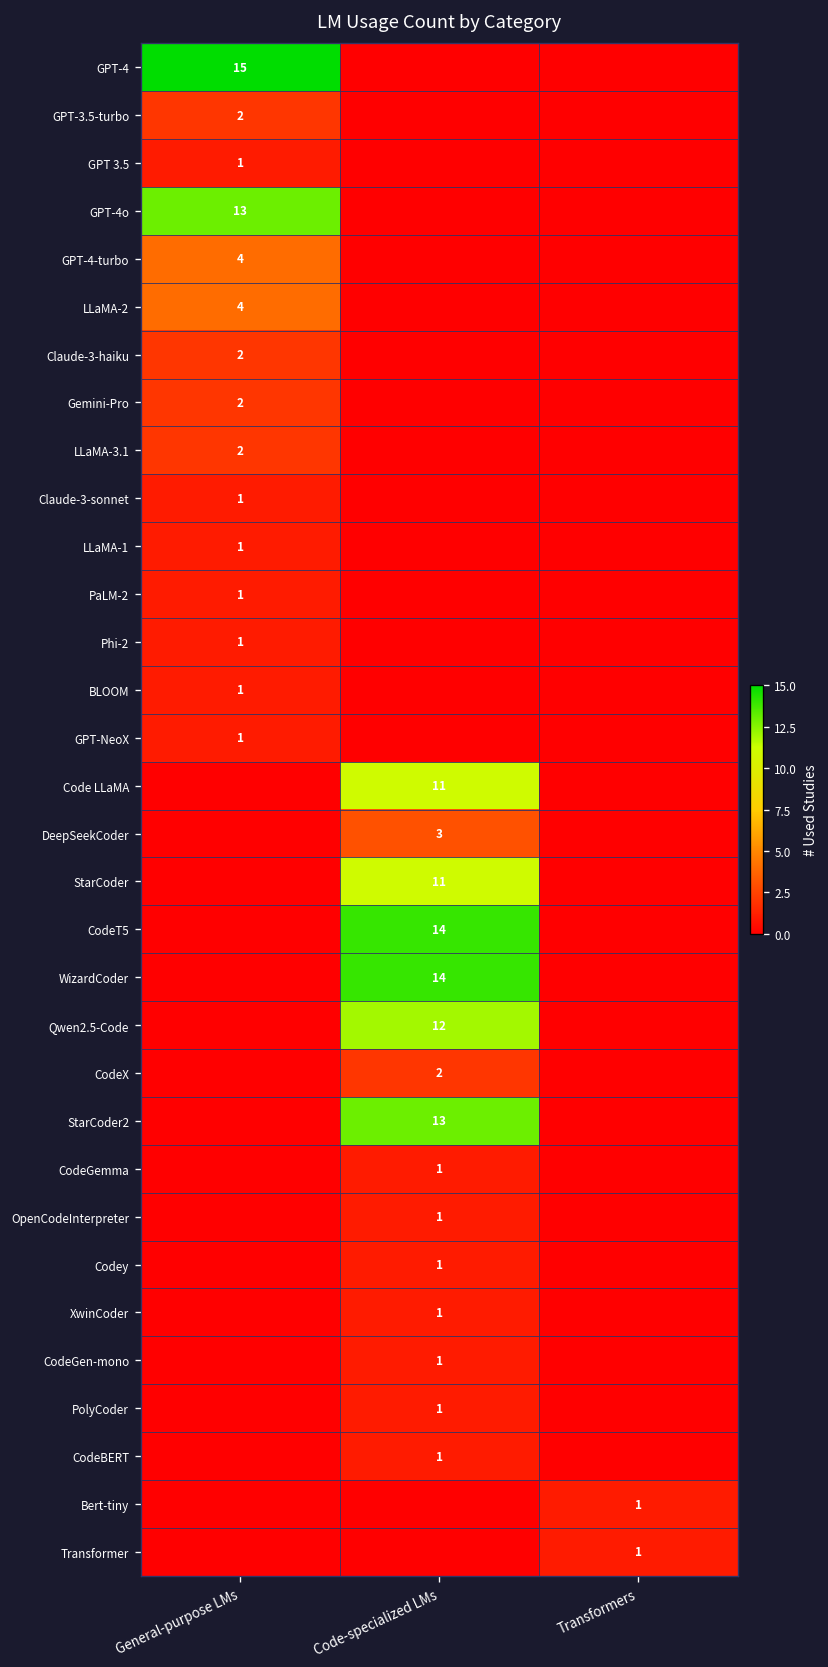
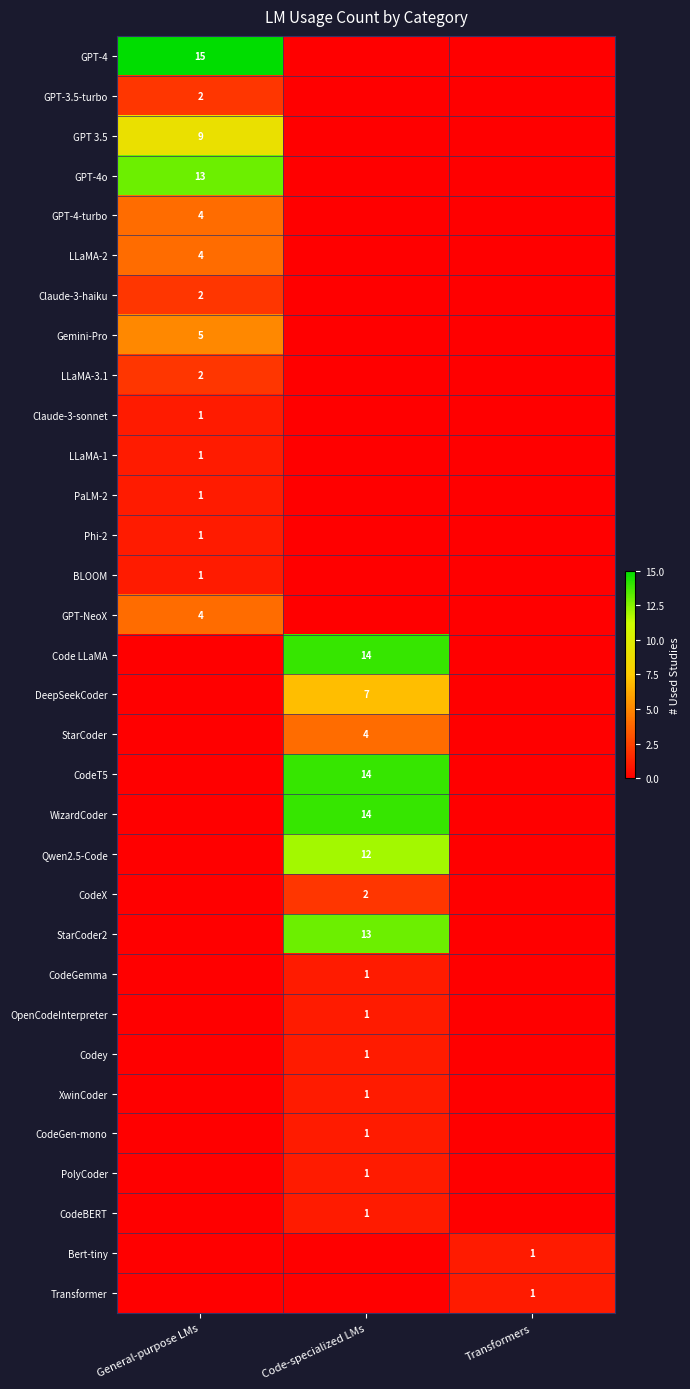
  {
    "GPT-4": {
      "General-purpose LMs": 15
    },
    "GPT-3.5-turbo": {
      "General-purpose LMs": 2
    },
    "GPT 3.5": {
-     "General-purpose LMs": 1
+     "General-purpose LMs": 9
    },
    "GPT-4o": {
      "General-purpose LMs": 13
    },
    "GPT-4-turbo": {
      "General-purpose LMs": 4
    },
    "LLaMA-2": {
      "General-purpose LMs": 4
    },
    "Claude-3-haiku": {
      "General-purpose LMs": 2
    },
    "Gemini-Pro": {
-     "General-purpose LMs": 2
+     "General-purpose LMs": 5
    },
    "LLaMA-3.1": {
      "General-purpose LMs": 2
    },
    "Claude-3-sonnet": {
      "General-purpose LMs": 1
    },
    "LLaMA-1": {
      "General-purpose LMs": 1
    },
    "PaLM-2": {
      "General-purpose LMs": 1
    },
    "Phi-2": {
      "General-purpose LMs": 1
    },
    "BLOOM": {
      "General-purpose LMs": 1
    },
    "GPT-NeoX": {
-     "General-purpose LMs": 1
+     "General-purpose LMs": 4
    },
    "Code LLaMA": {
-     "Code-specialized LMs": 11
+     "Code-specialized LMs": 14
    },
    "DeepSeekCoder": {
-     "Code-specialized LMs": 3
+     "Code-specialized LMs": 7
    },
    "StarCoder": {
-     "Code-specialized LMs": 11
+     "Code-specialized LMs": 4
    },
    "CodeT5": {
      "Code-specialized LMs": 14
    },
    "WizardCoder": {
      "Code-specialized LMs": 14
    },
    "Qwen2.5-Code": {
      "Code-specialized LMs": 12
    },
    "CodeX": {
      "Code-specialized LMs": 2
    },
    "StarCoder2": {
      "Code-specialized LMs": 13
    },
    "CodeGemma": {
      "Code-specialized LMs": 1
    },
    "OpenCodeInterpreter": {
      "Code-specialized LMs": 1
    },
    "Codey": {
      "Code-specialized LMs": 1
    },
    "XwinCoder": {
      "Code-specialized LMs": 1
    },
    "CodeGen-mono": {
      "Code-specialized LMs": 1
    },
    "PolyCoder": {
      "Code-specialized LMs": 1
    },
    "CodeBERT": {
      "Code-specialized LMs": 1
    },
    "Bert-tiny": {
      "Transformers": 1
    },
    "Transformer": {
      "Transformers": 1
    }
  }
